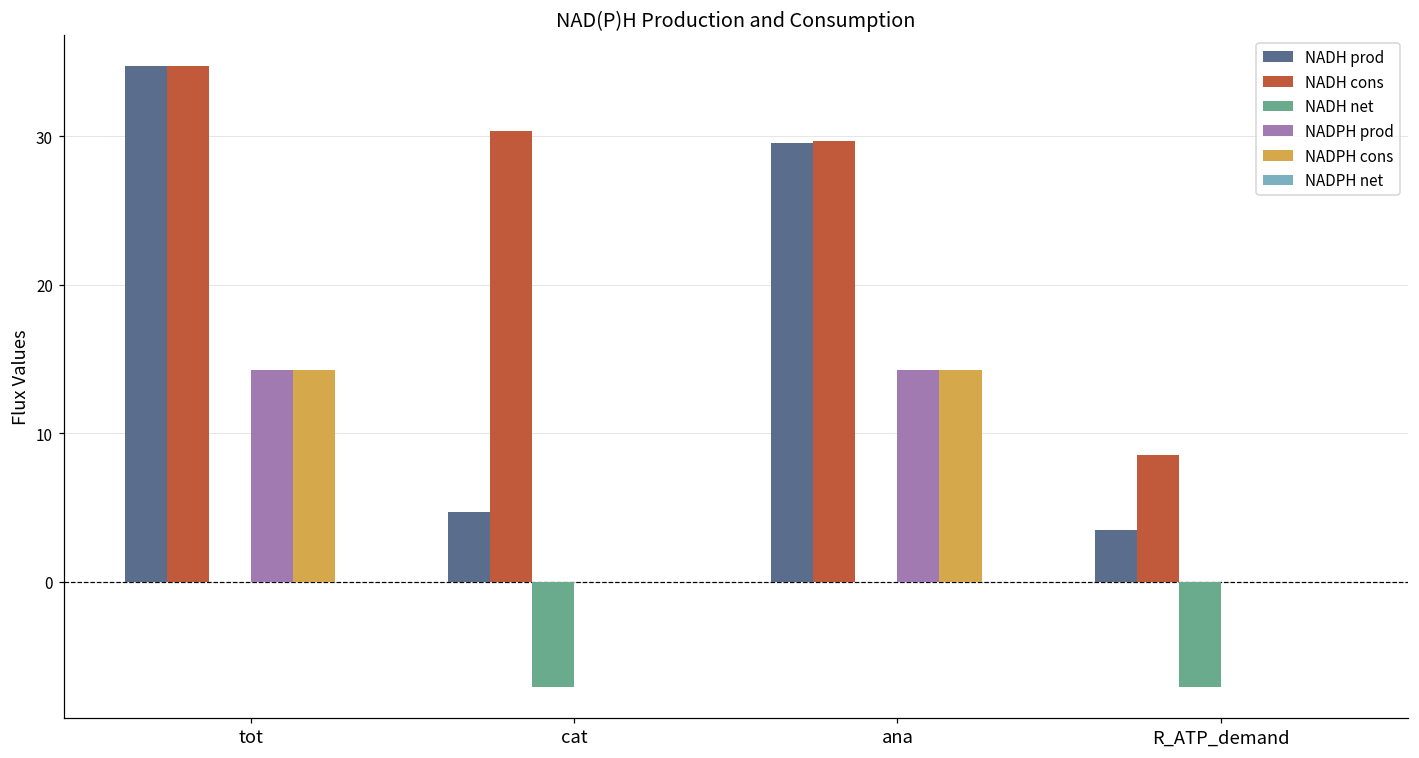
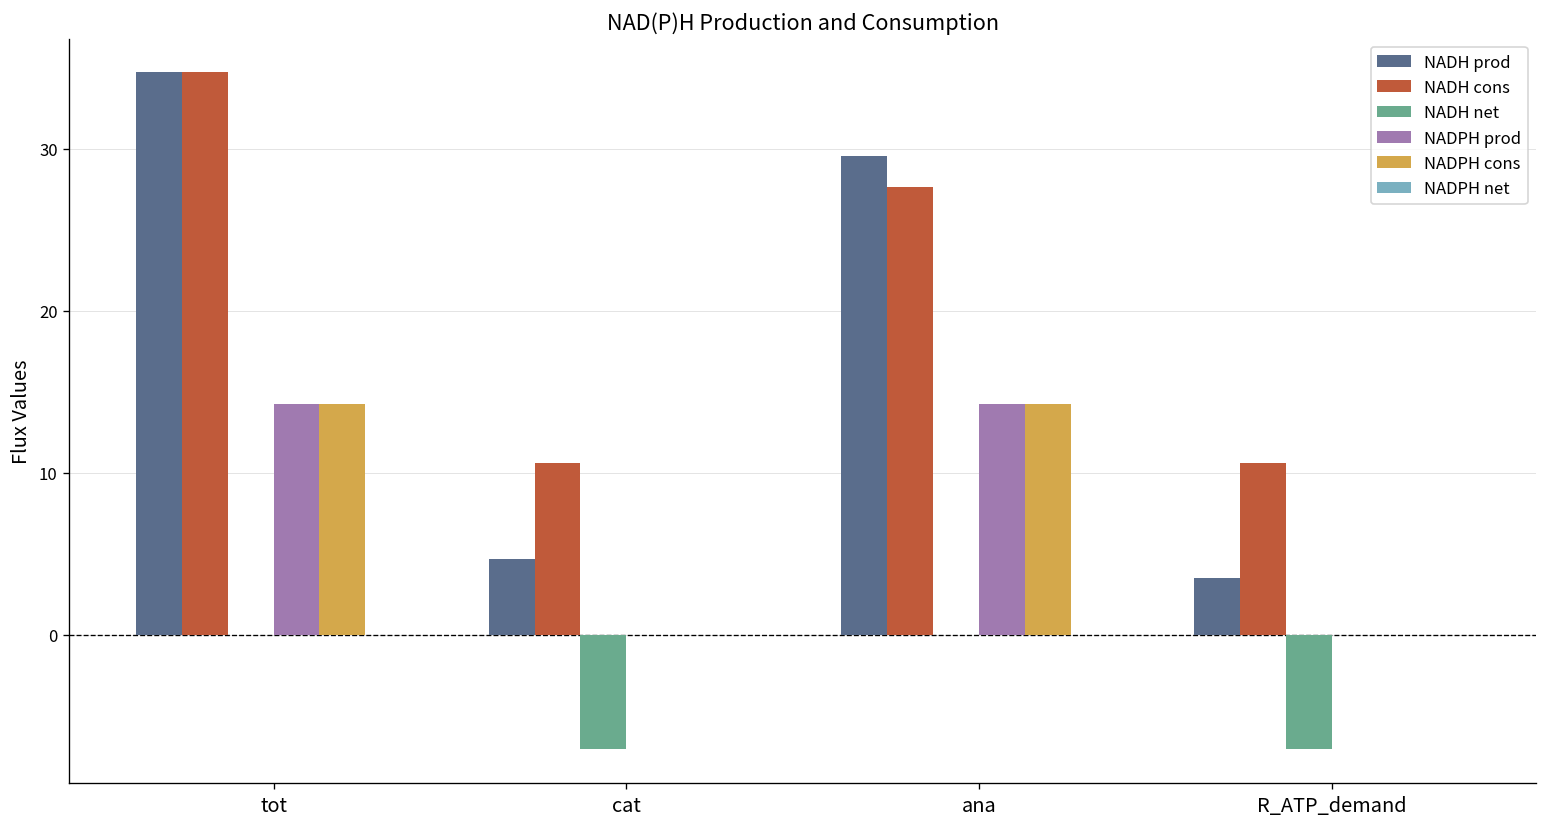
  {
    "NADH prod": {
      "tot": 34.7,
      "cat": 4.7,
      "ana": 29.6,
      "R_ATP_demand": 3.5
    },
    "NADH cons": {
      "tot": 34.7,
-     "cat": 30.4,
-     "ana": 29.7,
-     "R_ATP_demand": 8.6
+     "cat": 10.6,
+     "ana": 27.7,
+     "R_ATP_demand": 10.6
    },
    "NADPH prod": {
      "tot": 14.2,
      "ana": 14.2
    },
    "NADPH cons": {
      "tot": 14.2,
      "ana": 14.2
    }
  }
